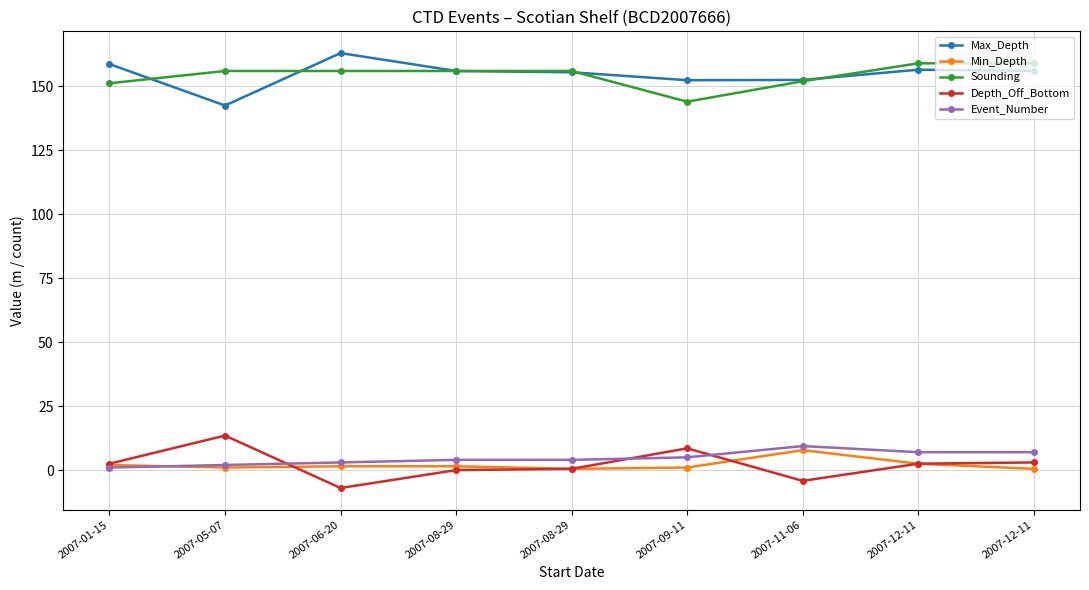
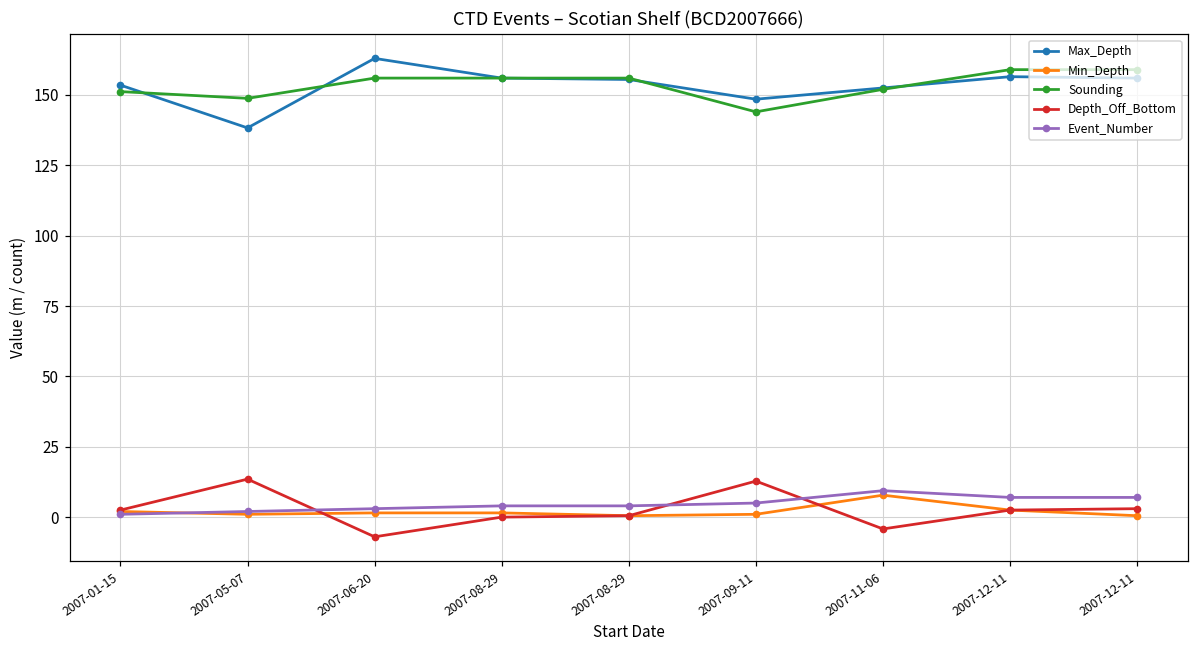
  {
    "Max_Depth": {
-     "2007-01-15": 159,
-     "2007-05-07": 143,
+     "2007-01-15": 154,
+     "2007-05-07": 138,
      "2007-06-20": 163,
-     "2007-09-11": 152
+     "2007-09-11": 149
    },
    "Min_Depth": {
      "2007-05-07": 1,
      "2007-06-20": 2,
      "2007-09-11": 1,
      "2007-11-06": 8
    },
    "Sounding": {
      "2007-01-15": 151,
-     "2007-05-07": 156,
+     "2007-05-07": 149,
      "2007-06-20": 156,
      "2007-09-11": 144
    },
    "Depth_Off_Bottom": {
      "2007-05-07": 14,
      "2007-06-20": -7,
-     "2007-09-11": 9,
+     "2007-09-11": 13,
      "2007-11-06": -4
    },
    "Event_Number": {
      "2007-01-15": 1,
      "2007-05-07": 2,
      "2007-06-20": 3,
      "2007-09-11": 5,
      "2007-11-06": 9
    }
  }
